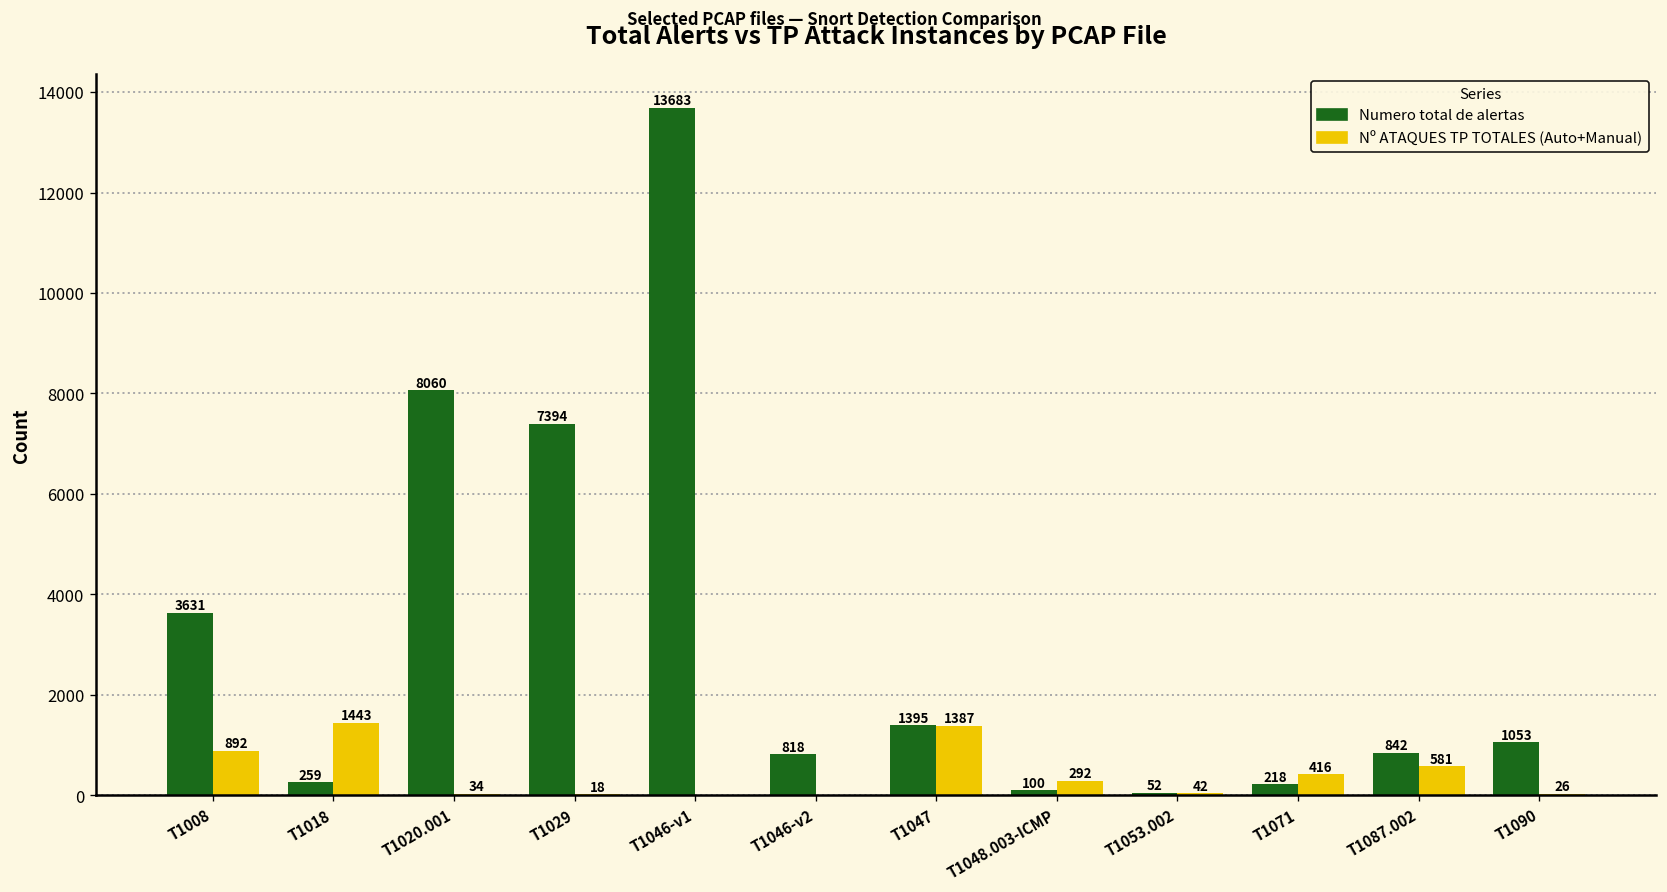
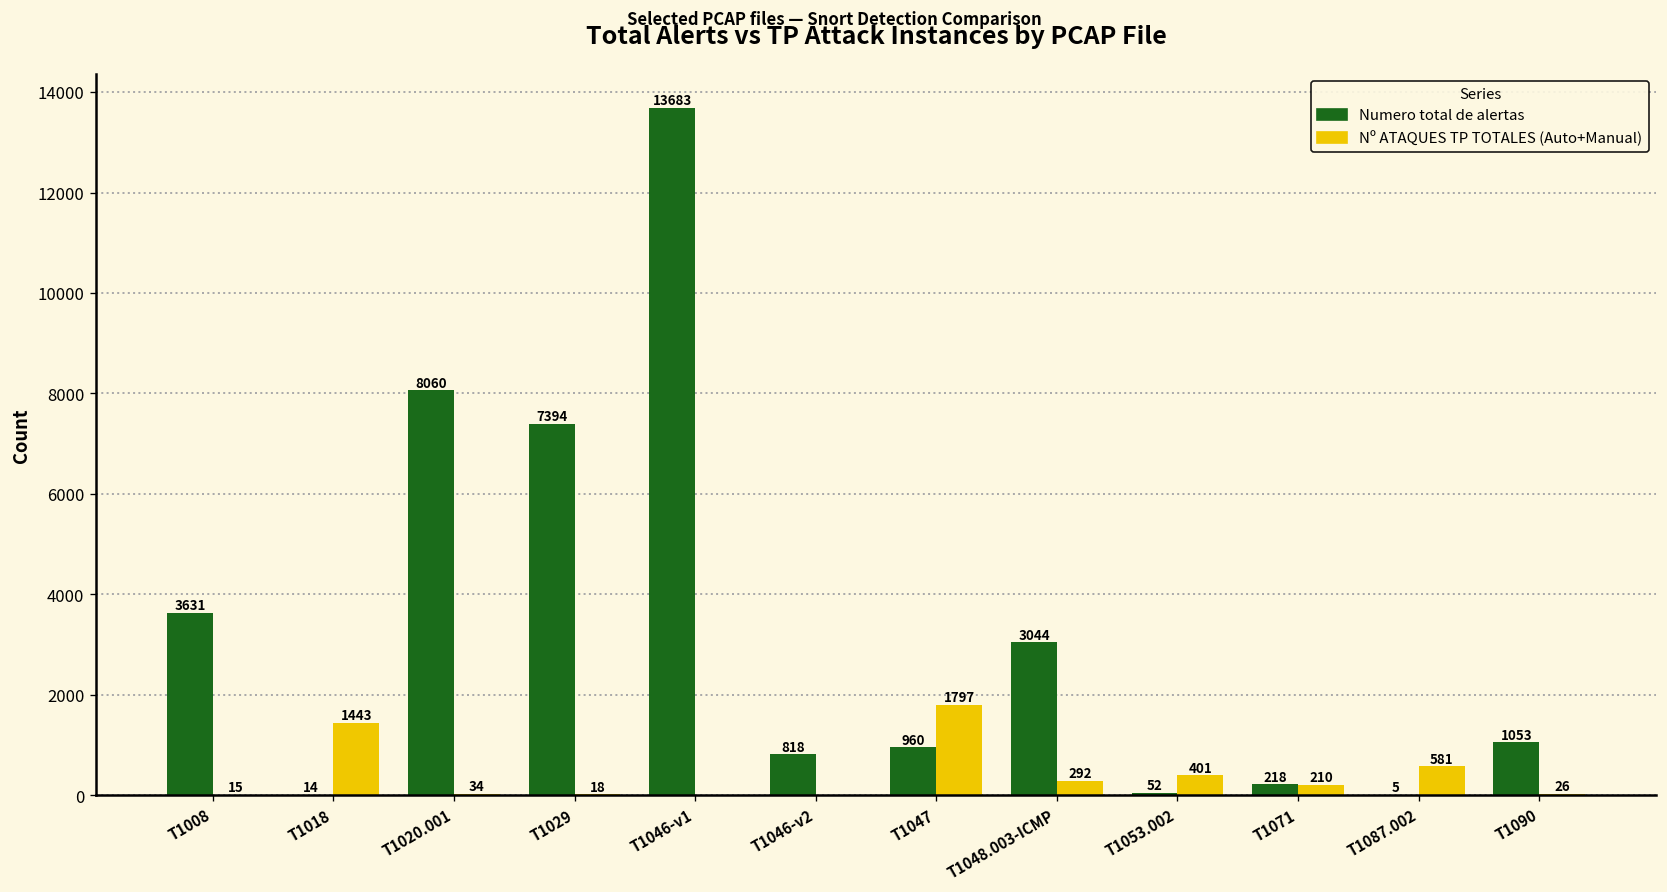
  {
    "Numero total de alertas": {
      "T1008": 3631,
-     "T1018": 259,
+     "T1018": 14,
      "T1020.001": 8060,
      "T1029": 7394,
      "T1046-v1": 13683,
      "T1046-v2": 818,
-     "T1047": 1395,
-     "T1048.003-ICMP": 100,
+     "T1047": 960,
+     "T1048.003-ICMP": 3044,
      "T1053.002": 52,
      "T1071": 218,
-     "T1087.002": 842,
+     "T1087.002": 5,
      "T1090": 1053
    },
    "Nº ATAQUES TP TOTALES (Auto+Manual)": {
-     "T1008": 892,
+     "T1008": 15,
      "T1018": 1443,
      "T1020.001": 34,
      "T1029": 18,
-     "T1047": 1387,
+     "T1047": 1797,
      "T1048.003-ICMP": 292,
-     "T1053.002": 42,
-     "T1071": 416,
+     "T1053.002": 401,
+     "T1071": 210,
      "T1087.002": 581,
      "T1090": 26
    }
  }
